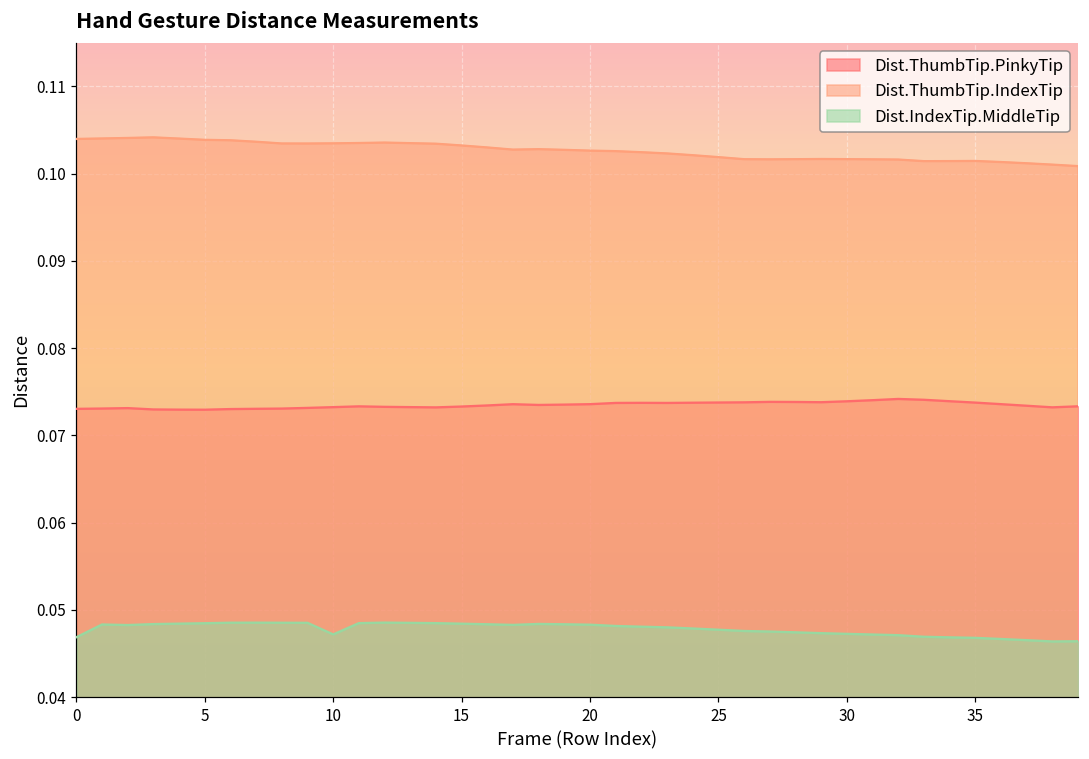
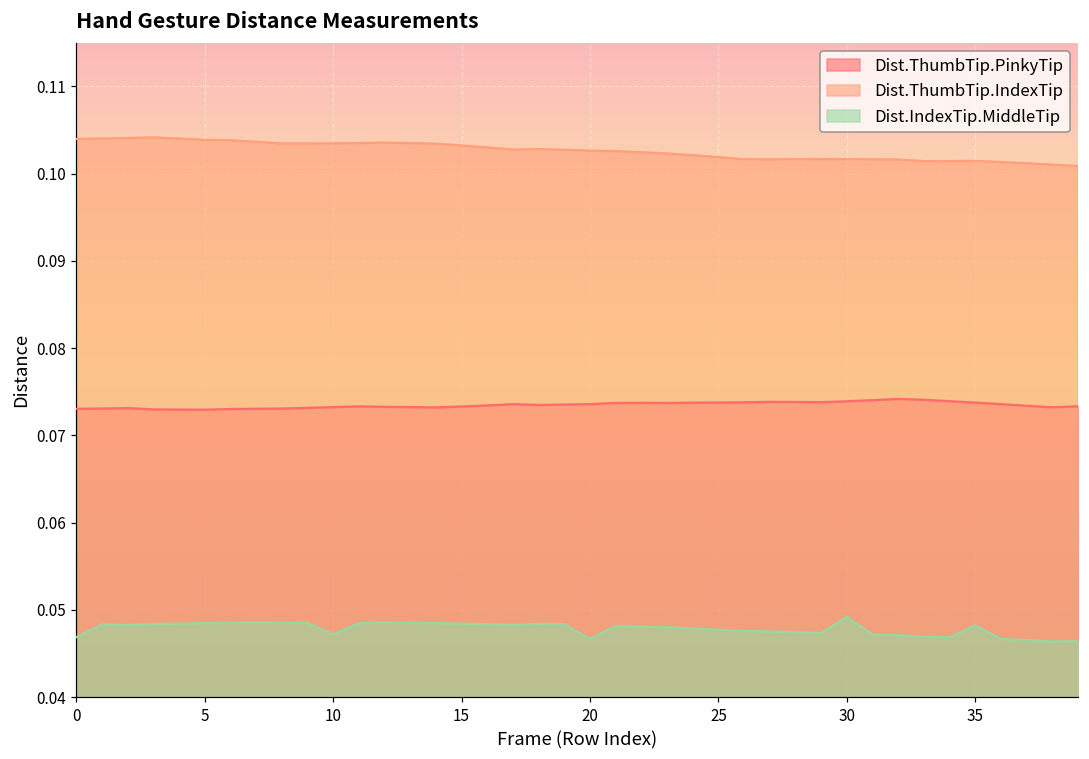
  {
    "Dist.IndexTip.MiddleTip": {
      "0": 0.047,
      "5": 0.048,
      "10": 0.047,
      "15": 0.048,
-     "20": 0.048,
+     "20": 0.047,
      "25": 0.048,
-     "30": 0.047,
-     "35": 0.047
+     "30": 0.049,
+     "35": 0.048
    }
  }
